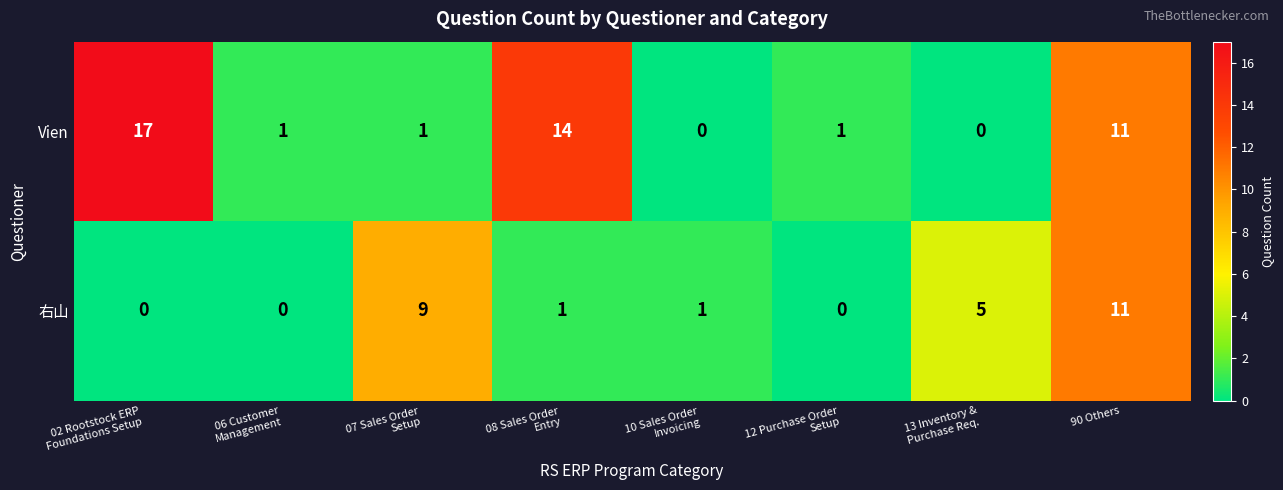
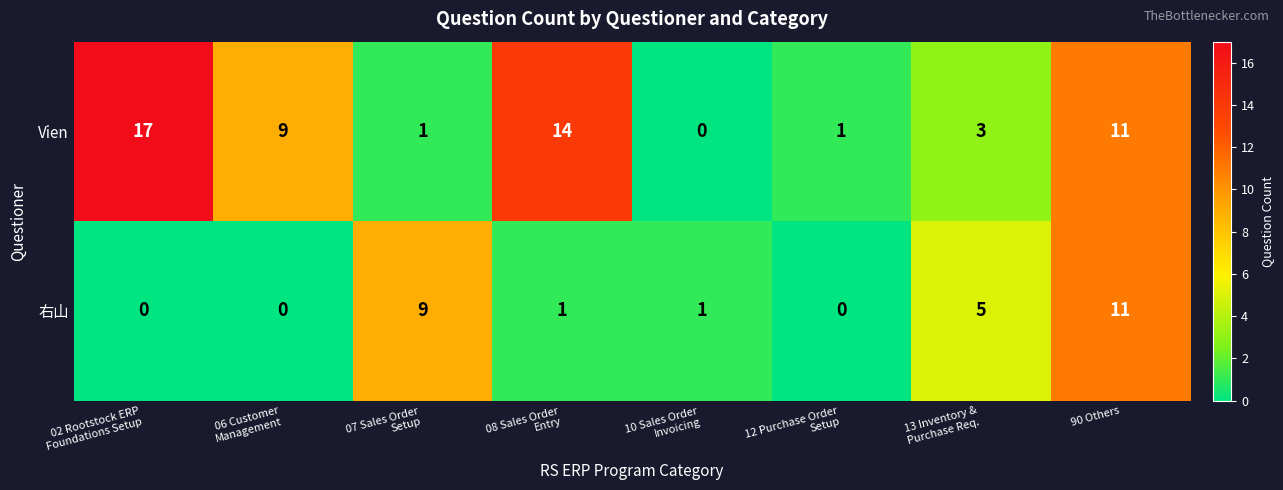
  {
    "Vien": {
      "02 Rootstock ERP Foundations Setup": 17,
-     "06 Customer Management": 1,
+     "06 Customer Management": 9,
      "07 Sales Order Setup": 1,
      "08 Sales Order Entry": 14,
      "10 Sales Order Invoicing": 0,
      "12 Purchase Order Setup": 1,
-     "13 Inventory & Purchase Req.": 0,
+     "13 Inventory & Purchase Req.": 3,
      "90 Others": 11
    },
    "右山": {
      "02 Rootstock ERP Foundations Setup": 0,
      "06 Customer Management": 0,
      "07 Sales Order Setup": 9,
      "08 Sales Order Entry": 1,
      "10 Sales Order Invoicing": 1,
      "12 Purchase Order Setup": 0,
      "13 Inventory & Purchase Req.": 5,
      "90 Others": 11
    }
  }
